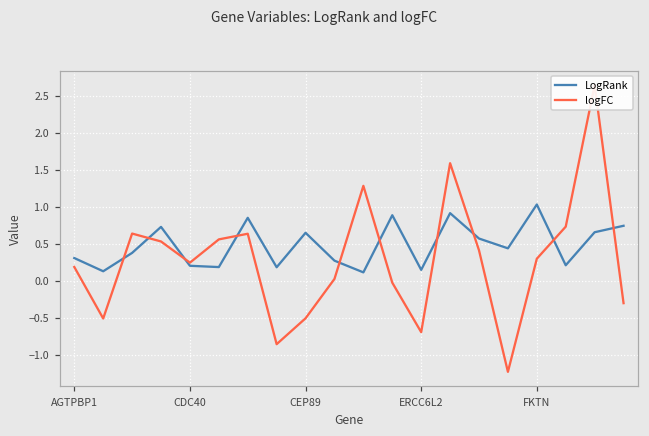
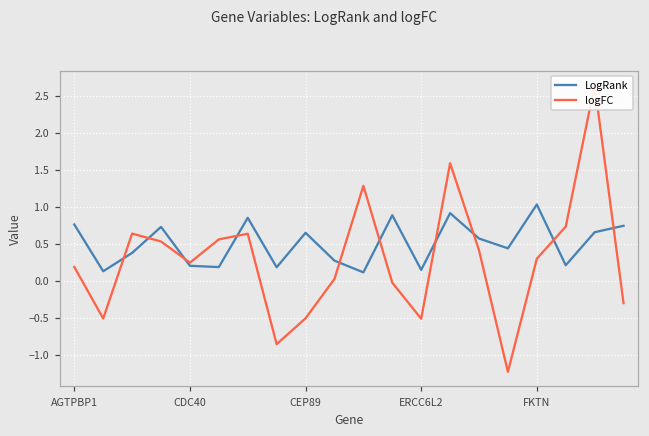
  {
    "LogRank": {
-     "AGTPBP1": 0.3,
+     "AGTPBP1": 0.8,
      "CDC40": 0.2,
      "CEP89": 0.6,
      "ERCC6L2": 0.1,
      "FKTN": 1.0
    },
    "logFC": {
      "AGTPBP1": 0.2,
      "CDC40": 0.2,
      "CEP89": -0.5,
-     "ERCC6L2": -0.7,
+     "ERCC6L2": -0.5,
      "FKTN": 0.3
    }
  }
